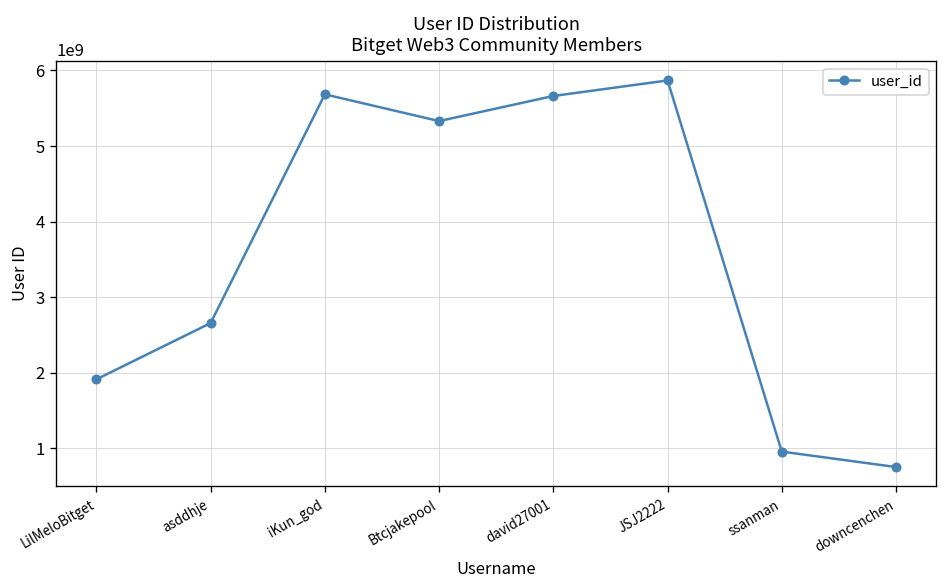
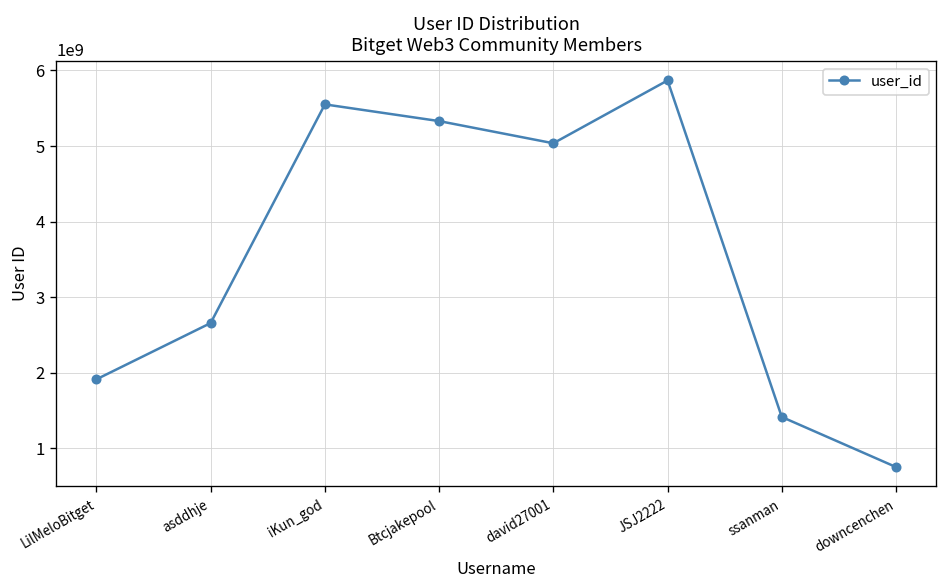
  {
    "LilMeloBitget": 1900000000,
    "asddhje": 2700000000,
-   "iKun_god": 5700000000,
+   "iKun_god": 5600000000,
    "Btcjakepool": 5300000000,
-   "david27001": 5700000000,
+   "david27001": 5000000000,
    "JSJ2222": 5900000000,
-   "ssanman": 1000000000,
+   "ssanman": 1400000000,
    "downcenchen": 800000000
  }
